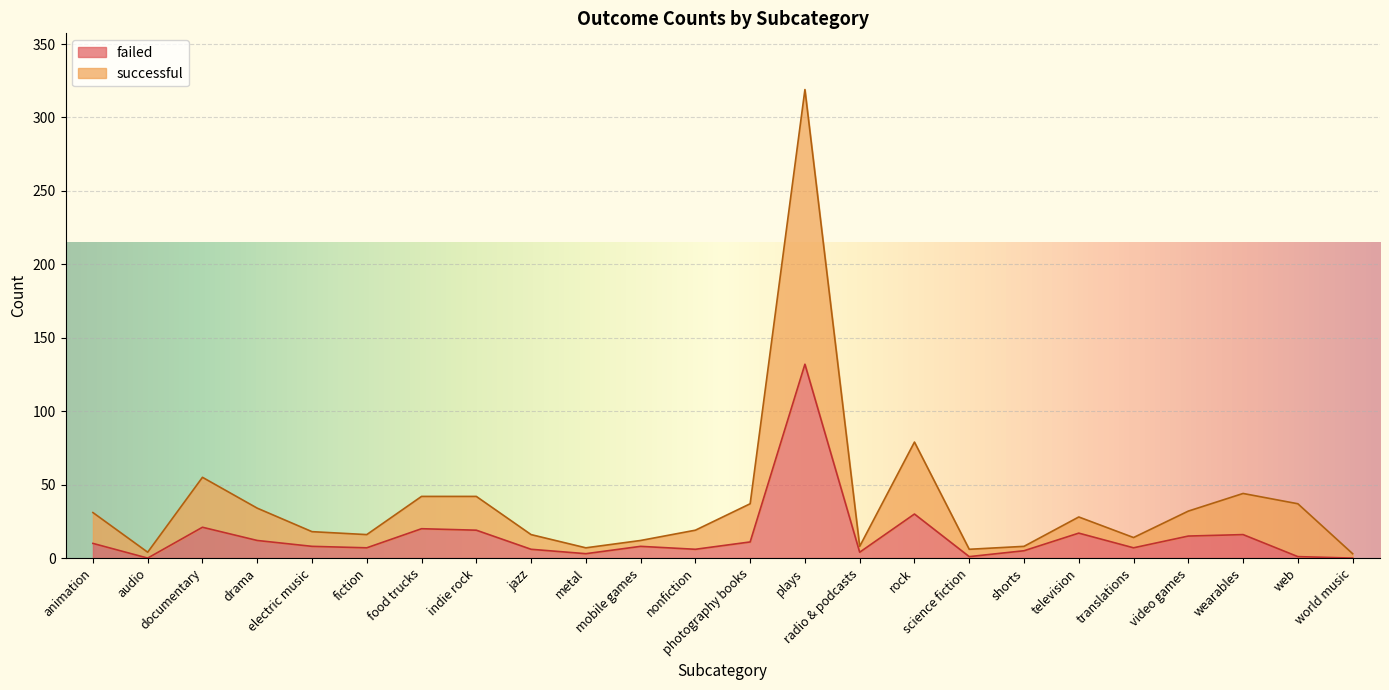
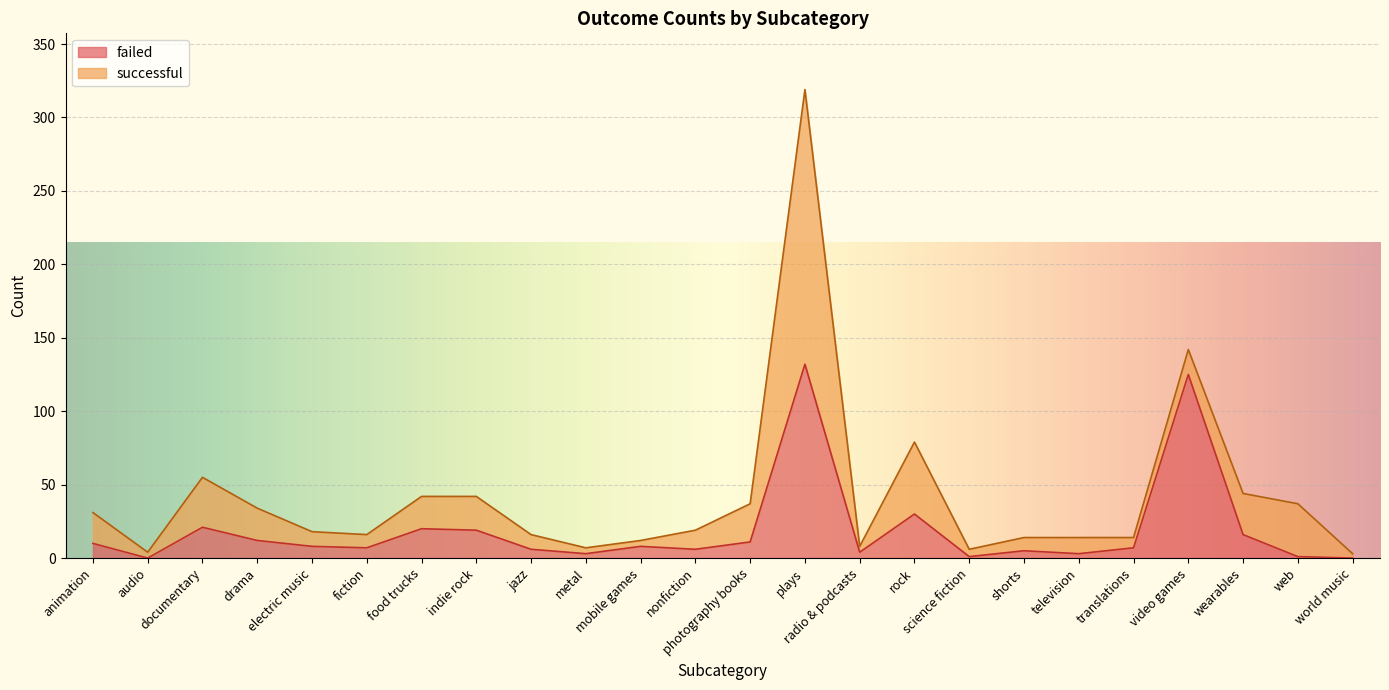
  {
    "failed": {
      "animation": 10,
      "audio": 0,
      "documentary": 21,
      "drama": 12,
      "electric music": 8,
      "fiction": 7,
      "food trucks": 20,
      "indie rock": 19,
      "jazz": 6,
      "metal": 3,
      "mobile games": 8,
      "nonfiction": 6,
      "photography books": 11,
      "plays": 132,
      "radio & podcasts": 4,
      "rock": 30,
      "science fiction": 1,
      "shorts": 5,
-     "television": 17,
+     "television": 3,
      "translations": 7,
-     "video games": 15,
+     "video games": 125,
      "wearables": 16,
      "web": 1,
      "world music": 0
    },
    "successful": {
      "animation": 21,
      "audio": 4,
      "documentary": 34,
      "drama": 22,
      "electric music": 10,
      "fiction": 9,
      "food trucks": 22,
      "indie rock": 23,
      "jazz": 10,
      "metal": 4,
      "mobile games": 4,
      "nonfiction": 13,
      "photography books": 26,
      "plays": 187,
      "radio & podcasts": 4,
      "rock": 49,
      "science fiction": 5,
-     "shorts": 3,
+     "shorts": 9,
      "television": 11,
      "translations": 7,
      "video games": 17,
      "wearables": 28,
      "web": 36,
      "world music": 3
    }
  }
